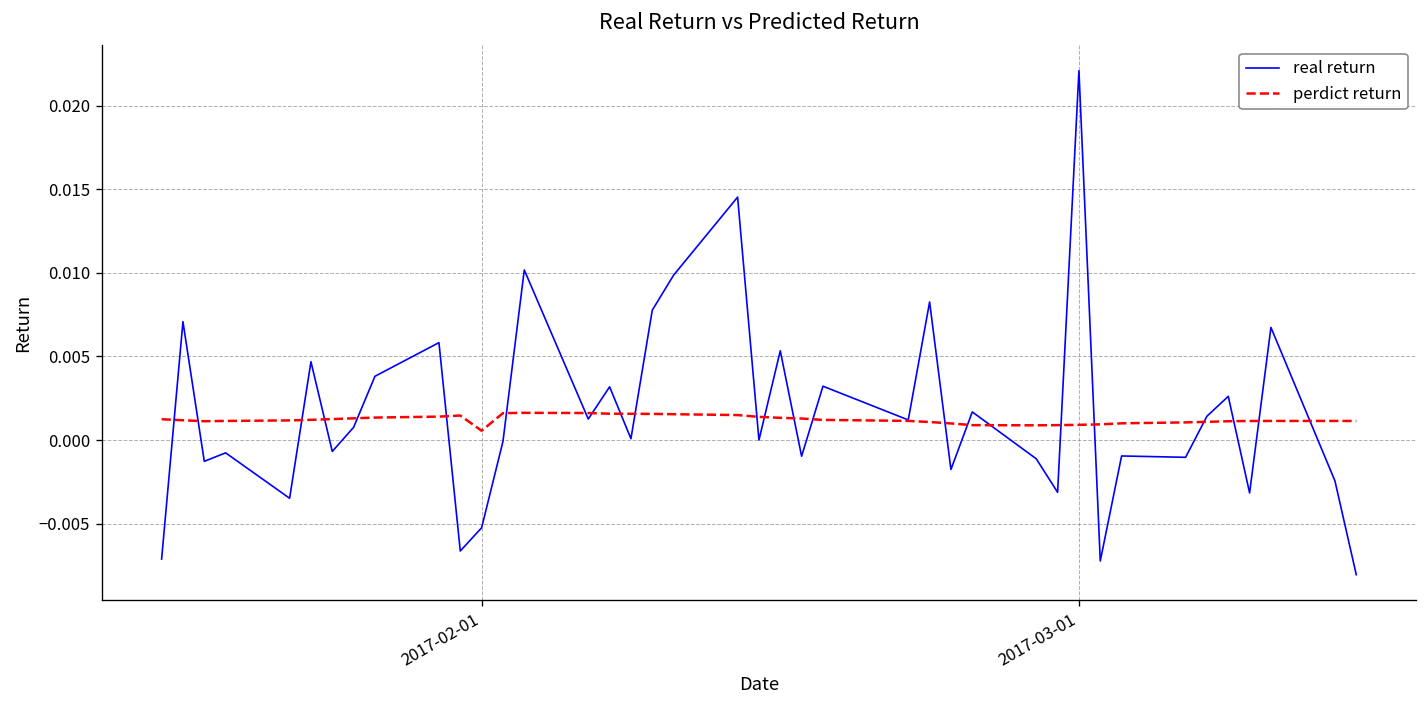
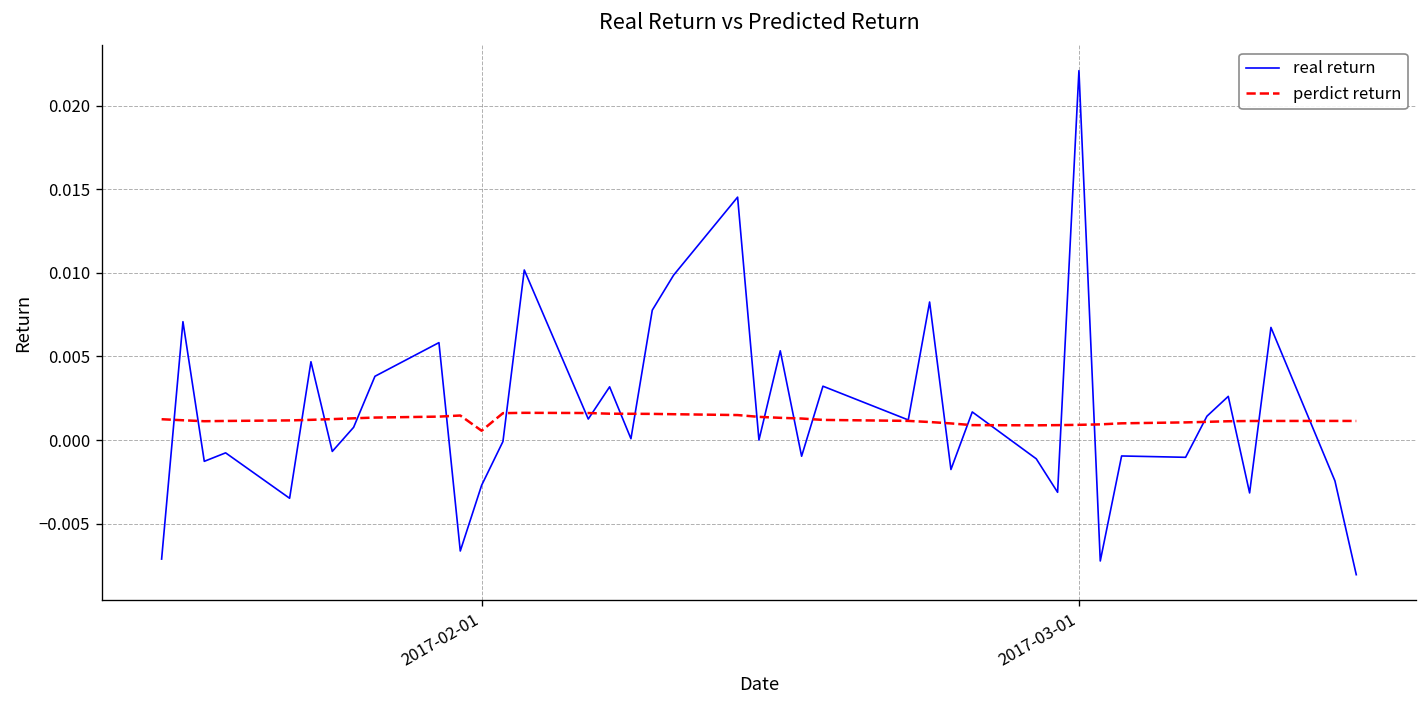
  {
    "real return": {
-     "2017-02-01": -0.0052,
+     "2017-02-01": -0.0027,
      "2017-03-01": 0.0221
    },
    "perdict return": {
      "2017-02-01": 0.0006,
      "2017-03-01": 0.0009
    }
  }
